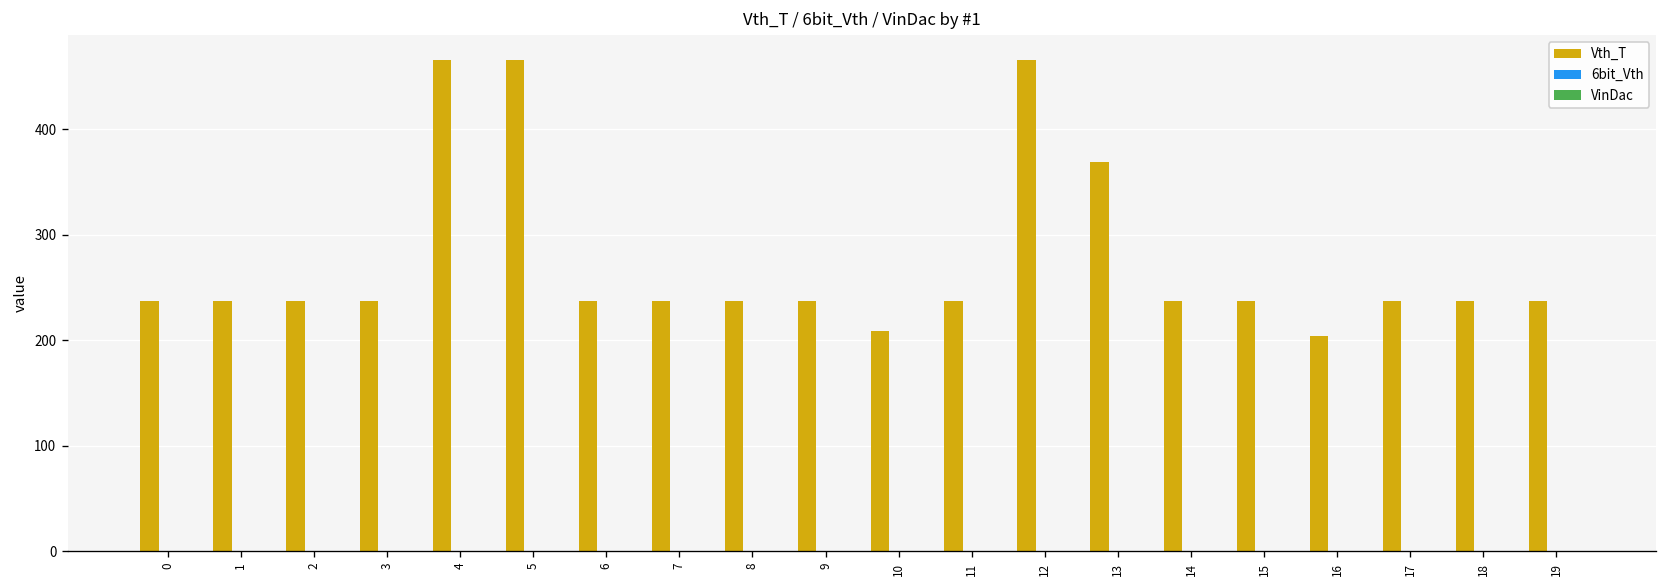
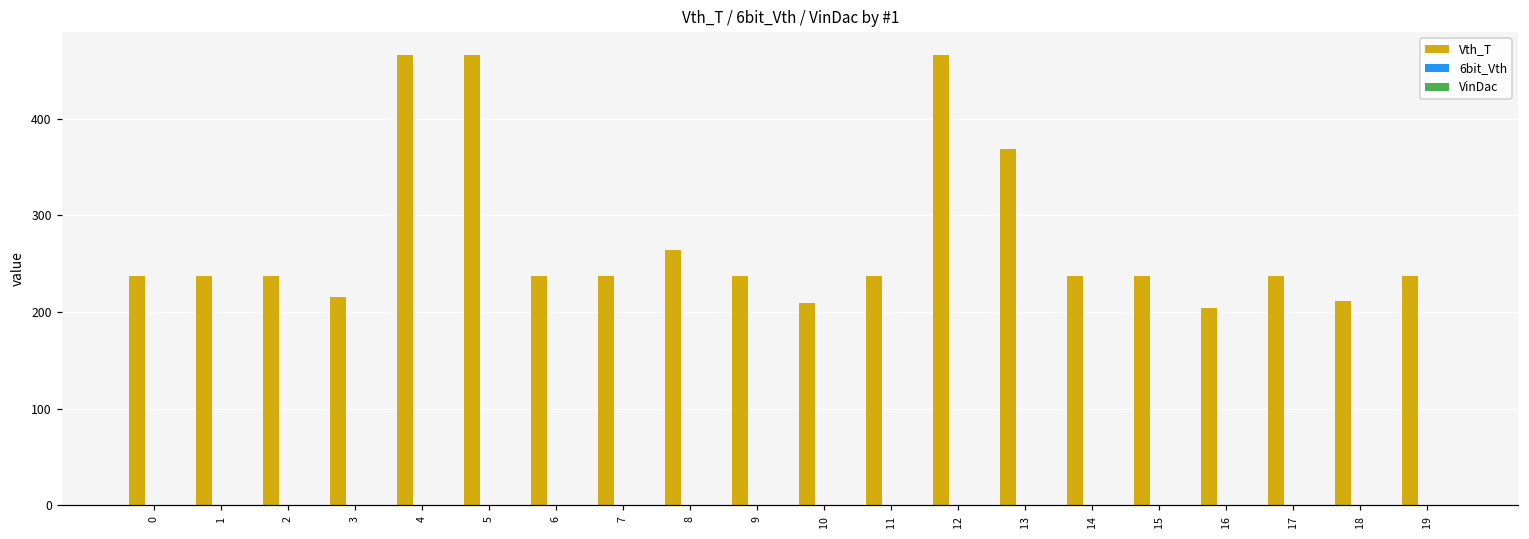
  {
    "Vth_T": {
      "0": 240,
      "1": 240,
      "2": 240,
-     "3": 240,
+     "3": 220,
      "4": 470,
      "5": 470,
      "6": 240,
      "7": 240,
-     "8": 240,
+     "8": 260,
      "9": 240,
      "10": 210,
      "11": 240,
      "12": 470,
      "13": 370,
      "14": 240,
      "15": 240,
      "16": 200,
      "17": 240,
-     "18": 240,
+     "18": 210,
      "19": 240
    },
    "6bit_Vth": {
      "0": 0,
      "1": 0,
      "2": 0,
      "3": 0,
      "4": 0,
      "5": 0,
      "6": 0,
      "7": 0,
      "8": 0,
      "9": 0,
      "10": 0,
      "11": 0,
      "12": 0,
      "13": 0,
      "14": 0,
      "15": 0,
      "16": 0,
      "17": 0,
      "18": 0,
      "19": 0
    },
    "VinDac": {
      "0": 0,
      "1": 0,
      "2": 0,
      "3": 0,
      "4": 0,
      "5": 0,
      "6": 0,
      "7": 0,
      "8": 0,
      "9": 0,
      "10": 0,
      "11": 0,
      "12": 0,
      "13": 0,
      "14": 0,
      "15": 0,
      "16": 0,
      "17": 0,
      "18": 0,
      "19": 0
    }
  }
